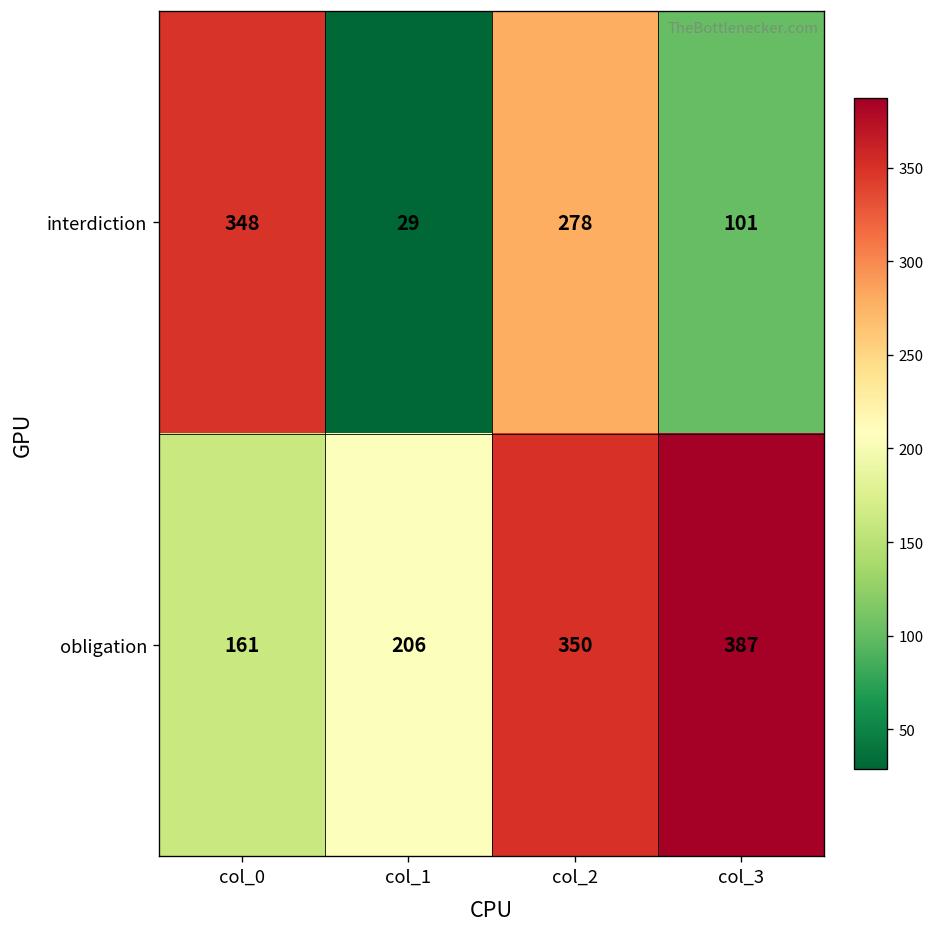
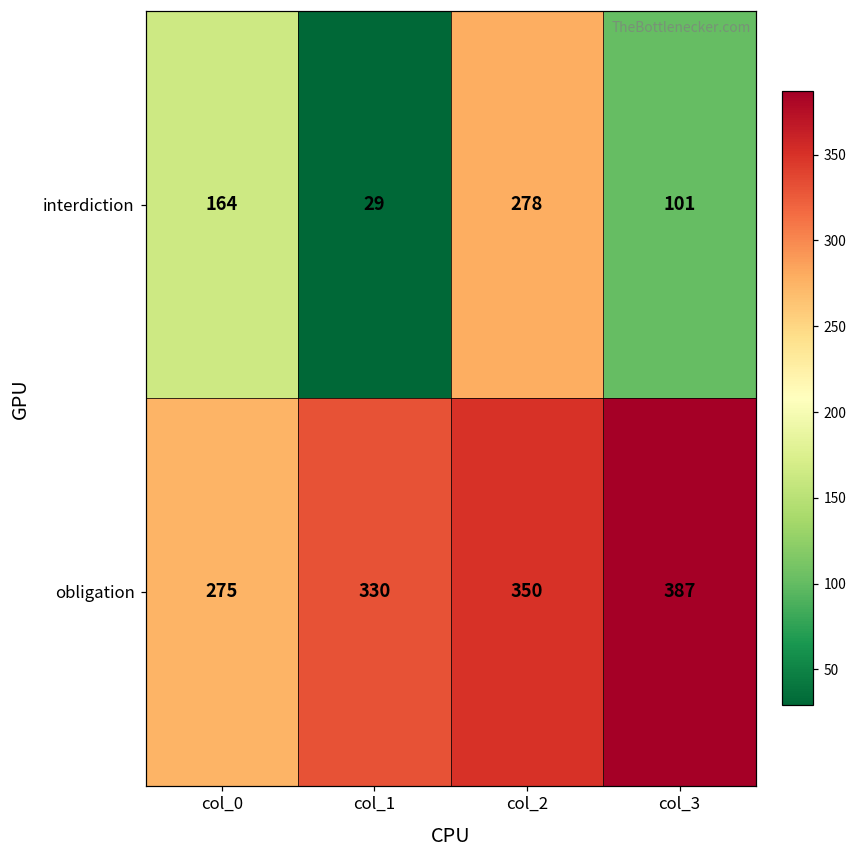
  {
    "interdiction": {
-     "col_0": 348,
+     "col_0": 164,
      "col_1": 29,
      "col_2": 278,
      "col_3": 101
    },
    "obligation": {
-     "col_0": 161,
-     "col_1": 206,
+     "col_0": 275,
+     "col_1": 330,
      "col_2": 350,
      "col_3": 387
    }
  }
